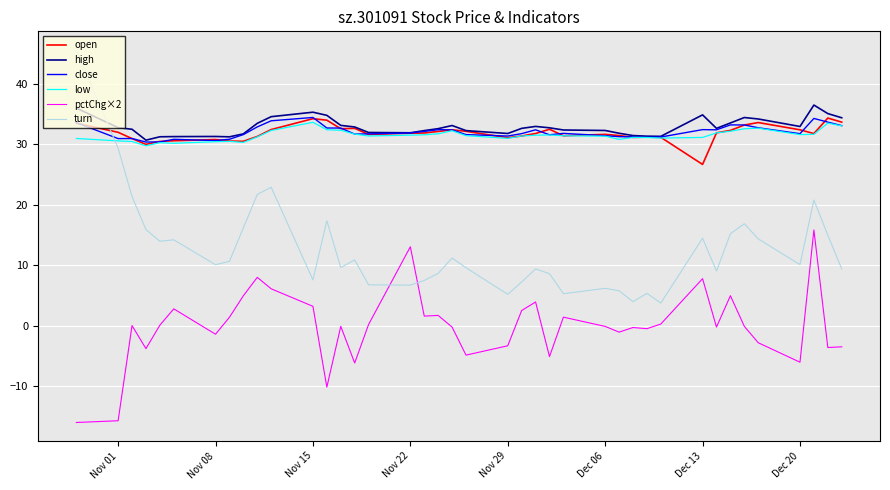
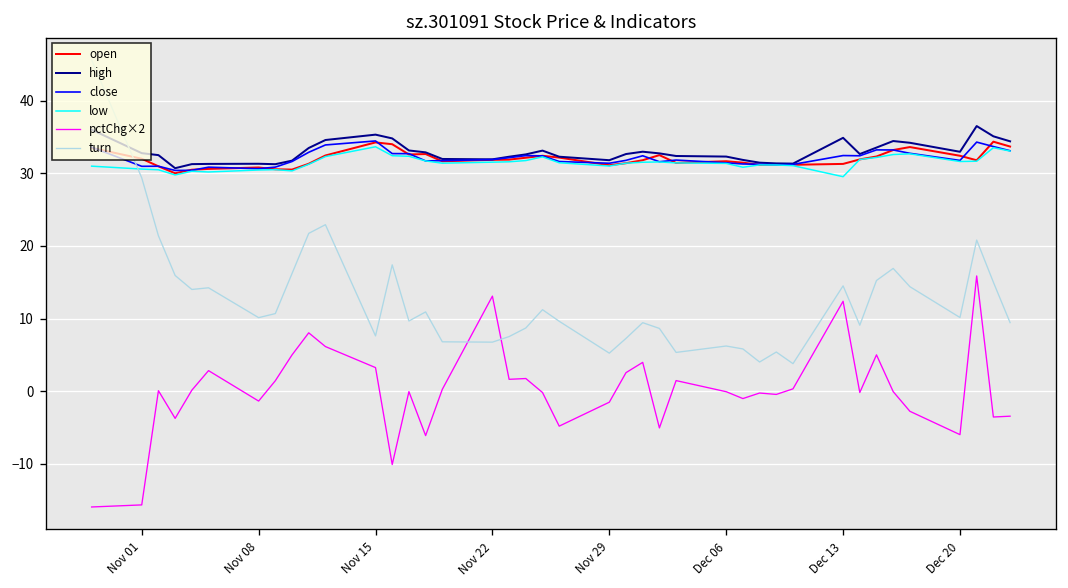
  {
    "open": {
      "Nov 01": 32,
-     "Dec 13": 27,
+     "Dec 13": 31,
      "Dec 20": 32
    },
    "high": {
      "Nov 08": 31,
      "Nov 15": 35,
      "Dec 06": 32,
      "Dec 13": 35,
      "Dec 20": 33
    },
    "close": {
      "Dec 13": 32
    },
    "low": {
      "Nov 15": 34,
-     "Dec 13": 31
+     "Dec 13": 30
    },
    "pctChg×2": {
      "Nov 01": -16,
      "Nov 08": -1,
      "Nov 15": 3,
      "Nov 22": 13,
-     "Nov 29": -3,
+     "Nov 29": -2,
      "Dec 06": 0,
-     "Dec 13": 8,
+     "Dec 13": 12,
      "Dec 20": -6
    },
    "turn": {
      "Nov 01": 29,
      "Nov 08": 10,
      "Nov 15": 8,
      "Nov 22": 7,
      "Nov 29": 5,
      "Dec 06": 6,
      "Dec 13": 15,
      "Dec 20": 10
    }
  }
